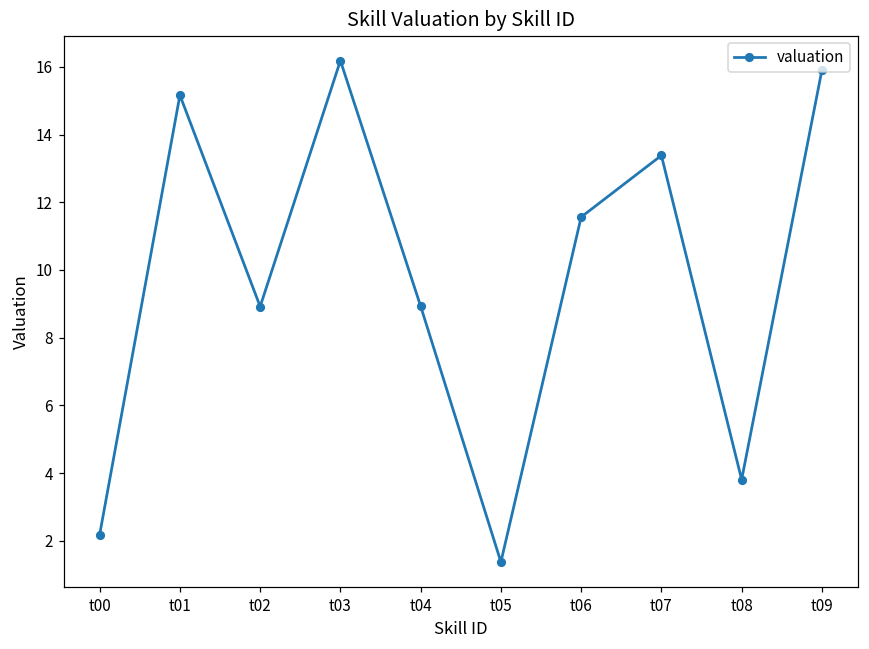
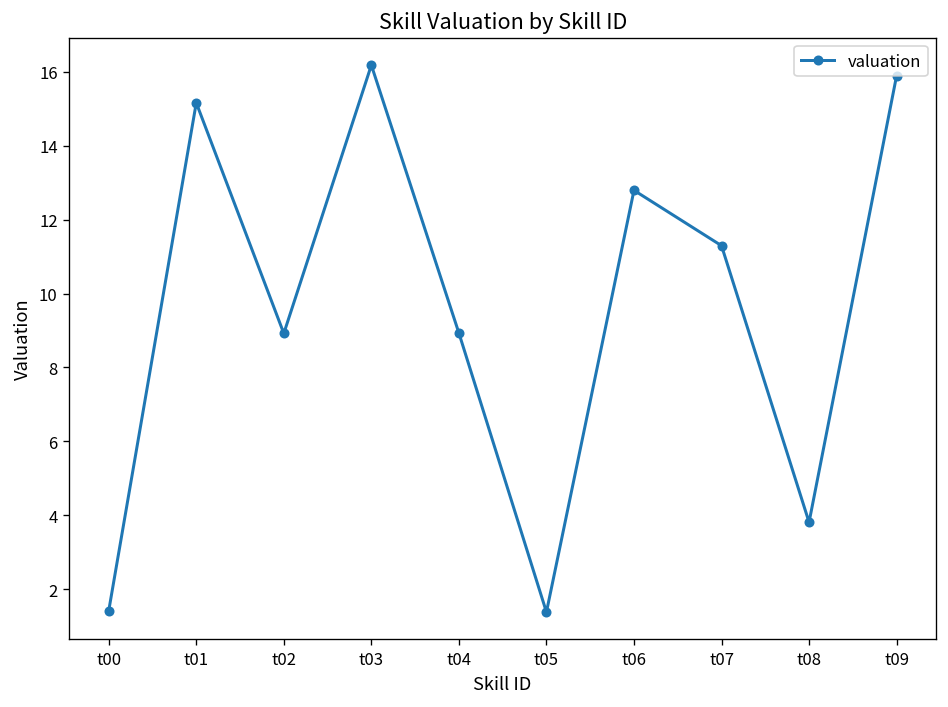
  {
-   "t00": 2.2,
+   "t00": 1.4,
    "t01": 15.2,
    "t02": 8.9,
    "t03": 16.2,
    "t04": 8.9,
    "t05": 1.4,
-   "t06": 11.6,
-   "t07": 13.4,
+   "t06": 12.8,
+   "t07": 11.3,
    "t08": 3.8
  }
